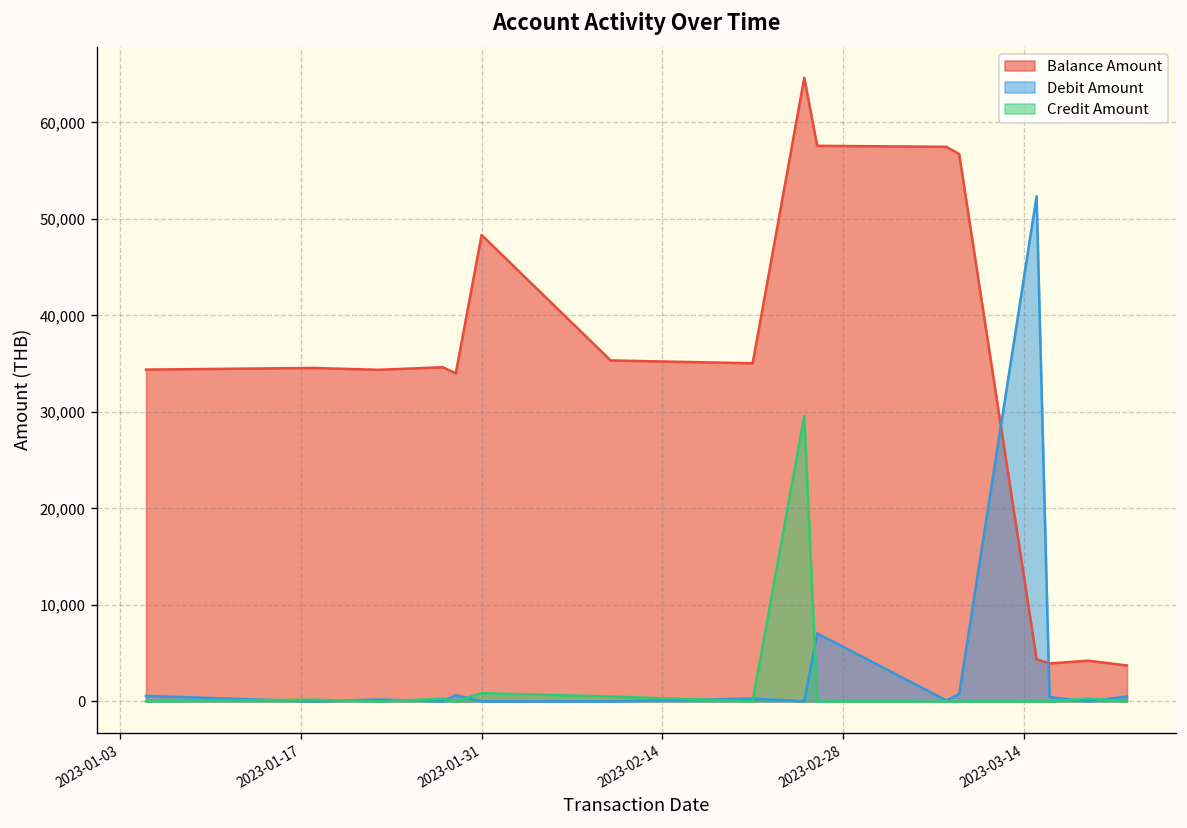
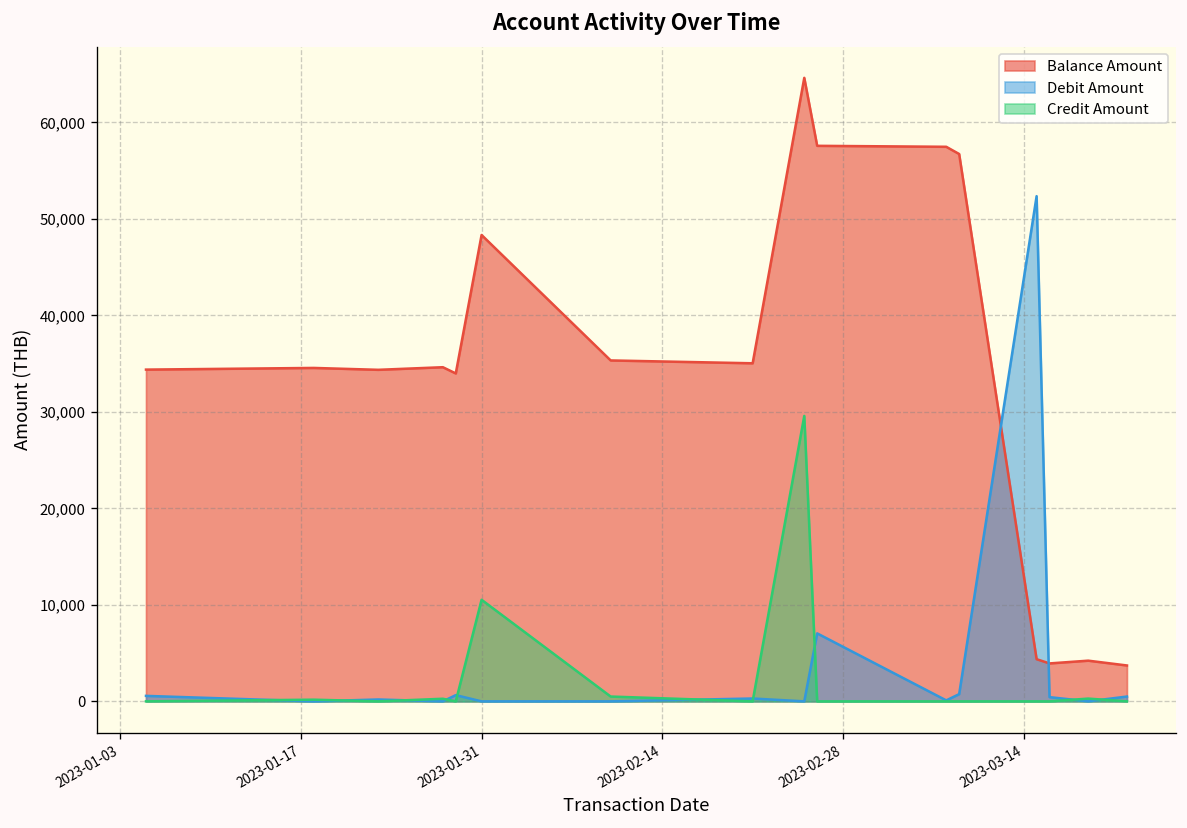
  {
    "Balance Amount": {
      "2023-01-31": "48,000"
    },
    "Debit Amount": {
      "2023-01-31": "0"
    },
    "Credit Amount": {
-     "2023-01-31": "1,000"
+     "2023-01-31": "11,000"
    }
  }
